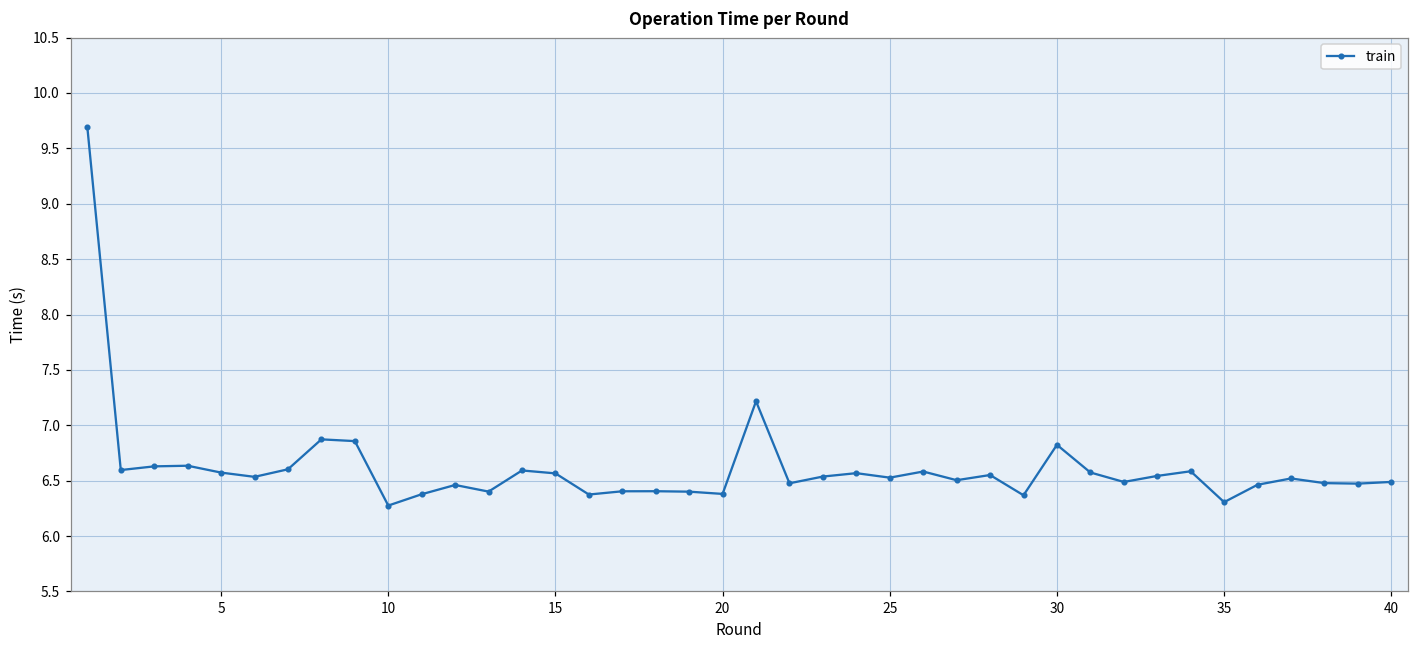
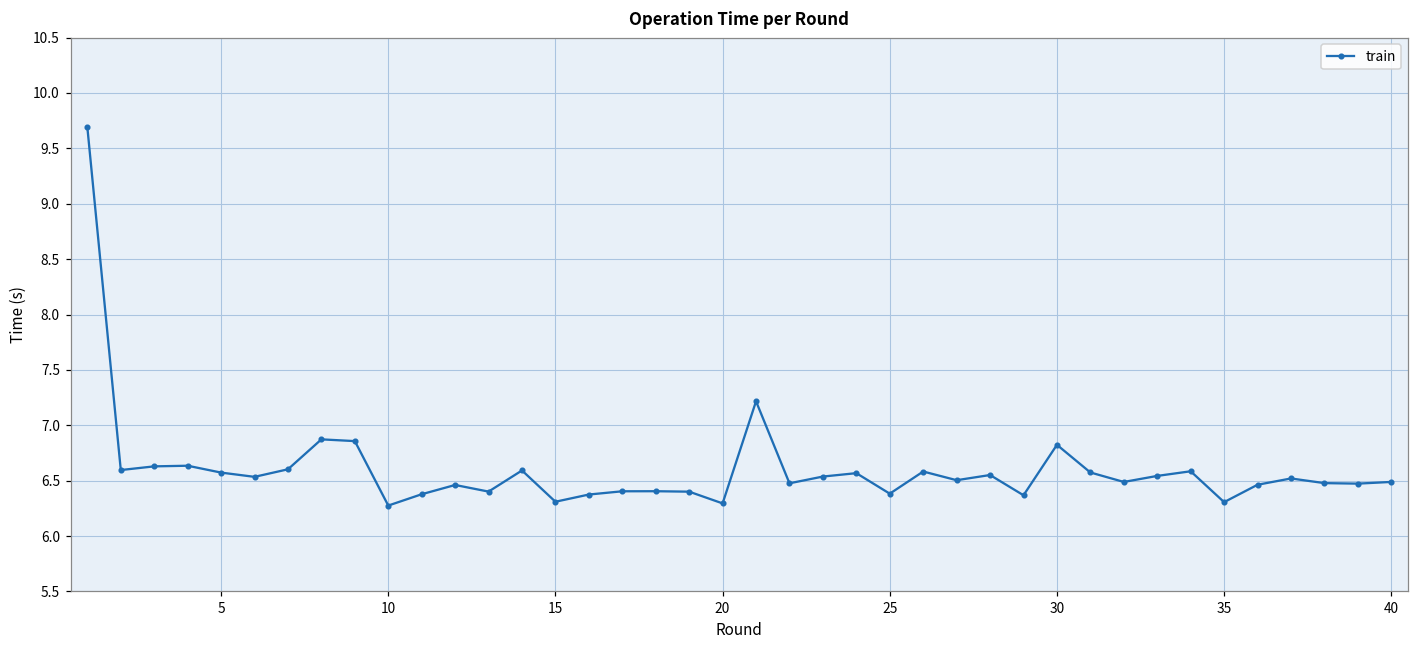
  {
    "5": 6.57,
    "10": 6.28,
-   "15": 6.57,
-   "20": 6.38,
-   "25": 6.53,
+   "15": 6.31,
+   "20": 6.30,
+   "25": 6.38,
    "30": 6.82,
    "35": 6.31,
    "40": 6.49
  }
